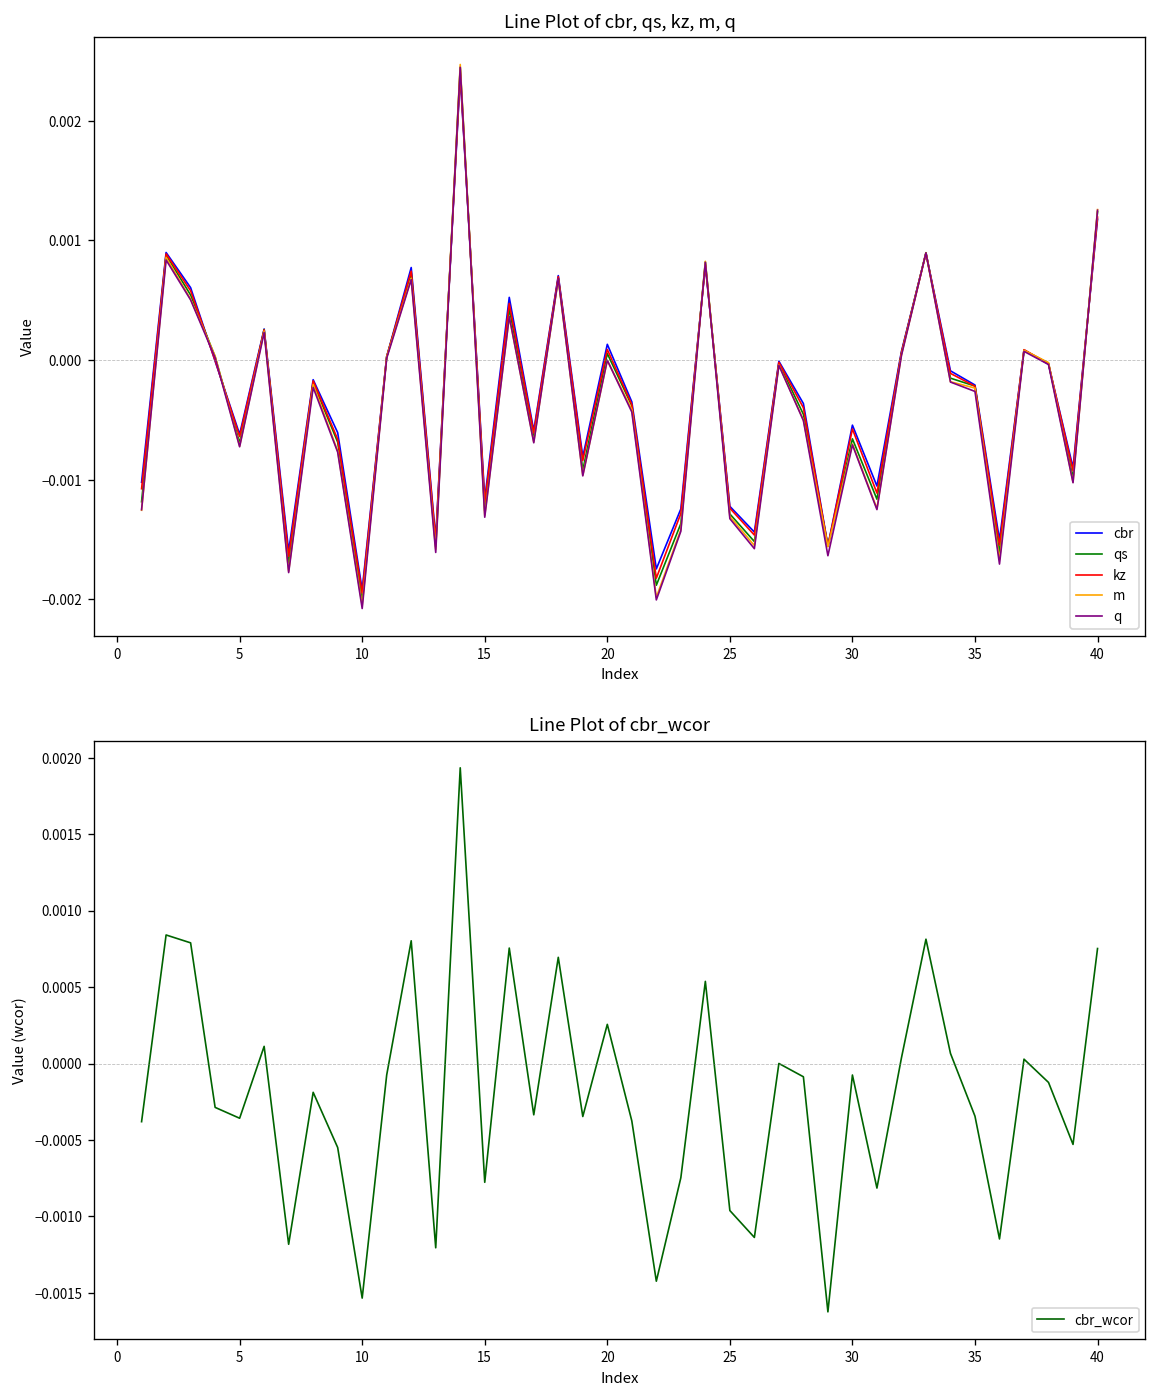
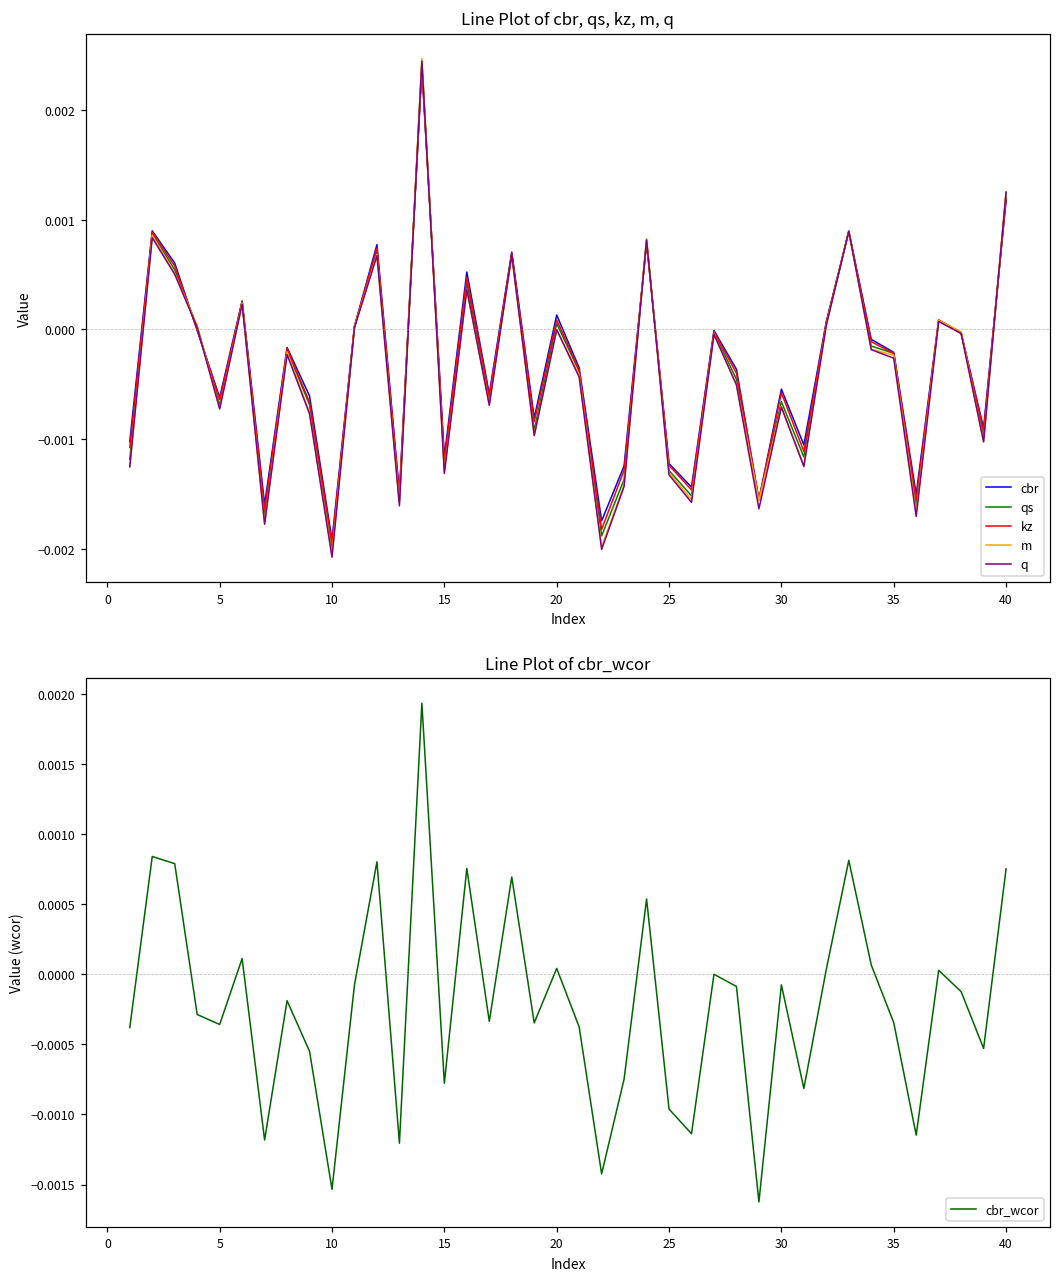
  {
    "Line Plot of cbr, qs, kz, m, q": {
      "cbr": {
        "10": -0.0019,
        "15": -0.0012,
        "20": 0.0001,
        "30": -0.0005
      },
      "qs": {
        "5": -0.0007,
        "10": -0.0020,
        "15": -0.0013,
        "20": 0.0001,
        "30": -0.0007
      },
      "kz": {
        "10": -0.0019,
        "15": -0.0012,
        "20": 0.0001,
        "30": -0.0006
      },
      "m": {
        "10": -0.0020
      },
      "q": {
        "10": -0.0021,
        "35": -0.0003
      }
    },
    "Line Plot of cbr_wcor": {
      "5": -0.00036,
      "10": -0.00153,
      "15": -0.00078,
-     "20": 0.00026,
+     "20": 0.00004,
      "25": -0.00096,
      "30": -0.00008,
      "35": -0.00034,
      "40": 0.00075
    }
  }
